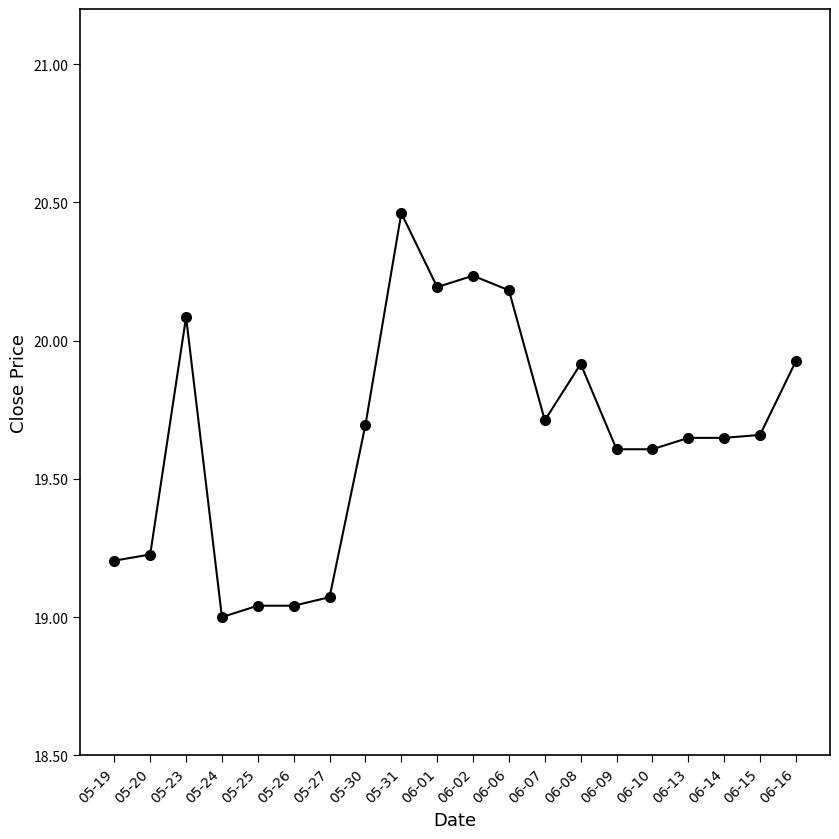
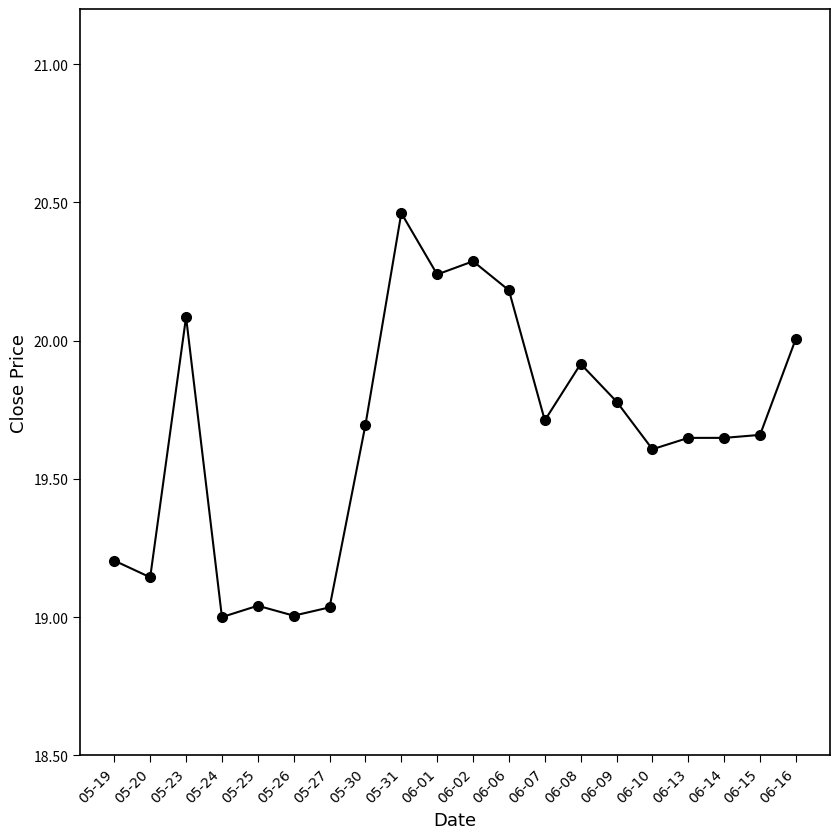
  {
    "05-19": 19.20,
-   "05-20": 19.23,
+   "05-20": 19.14,
    "05-23": 20.09,
    "05-24": 19.00,
    "05-25": 19.04,
-   "05-26": 19.04,
-   "05-27": 19.07,
+   "05-26": 19.01,
+   "05-27": 19.04,
    "05-30": 19.70,
    "05-31": 20.46,
-   "06-01": 20.19,
-   "06-02": 20.24,
+   "06-01": 20.24,
+   "06-02": 20.29,
    "06-06": 20.18,
    "06-07": 19.71,
    "06-08": 19.92,
-   "06-09": 19.61,
+   "06-09": 19.78,
    "06-10": 19.61,
    "06-13": 19.65,
    "06-14": 19.65,
    "06-15": 19.66,
-   "06-16": 19.93
+   "06-16": 20.01
  }
